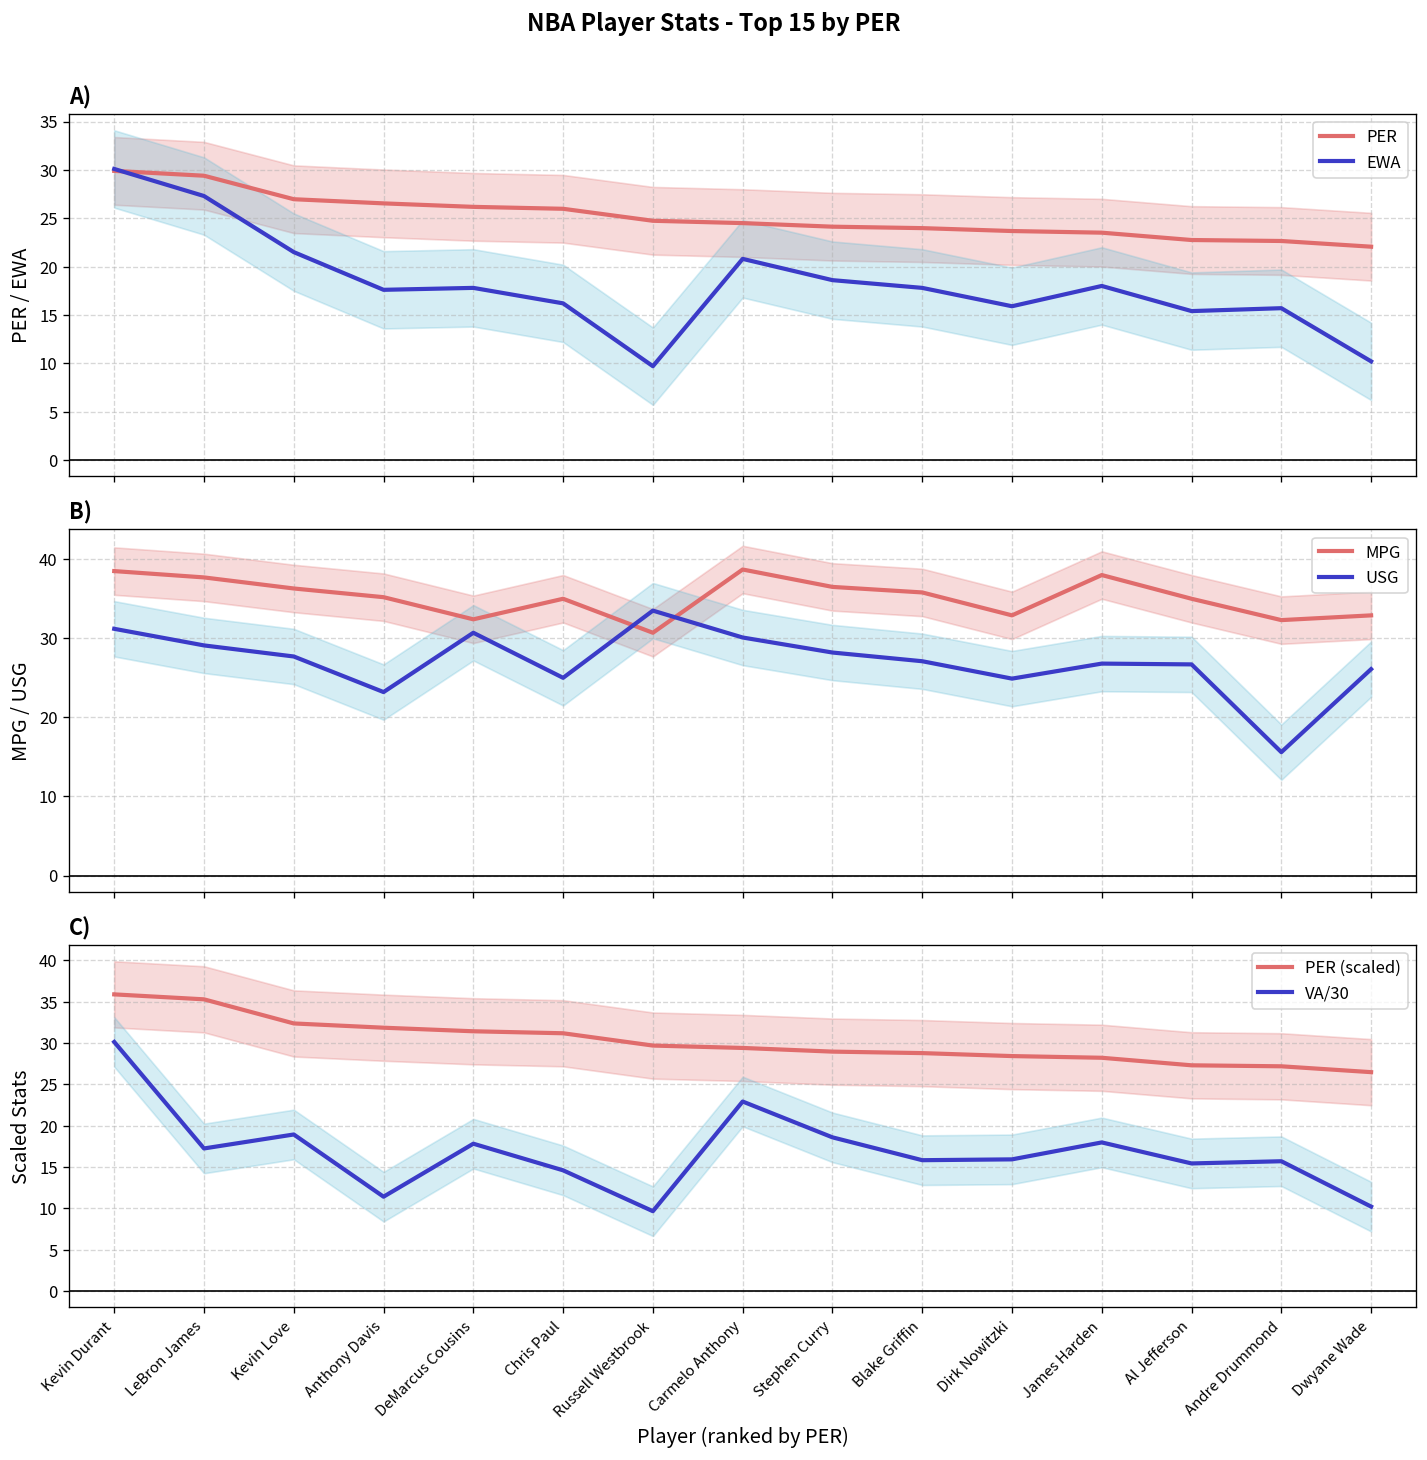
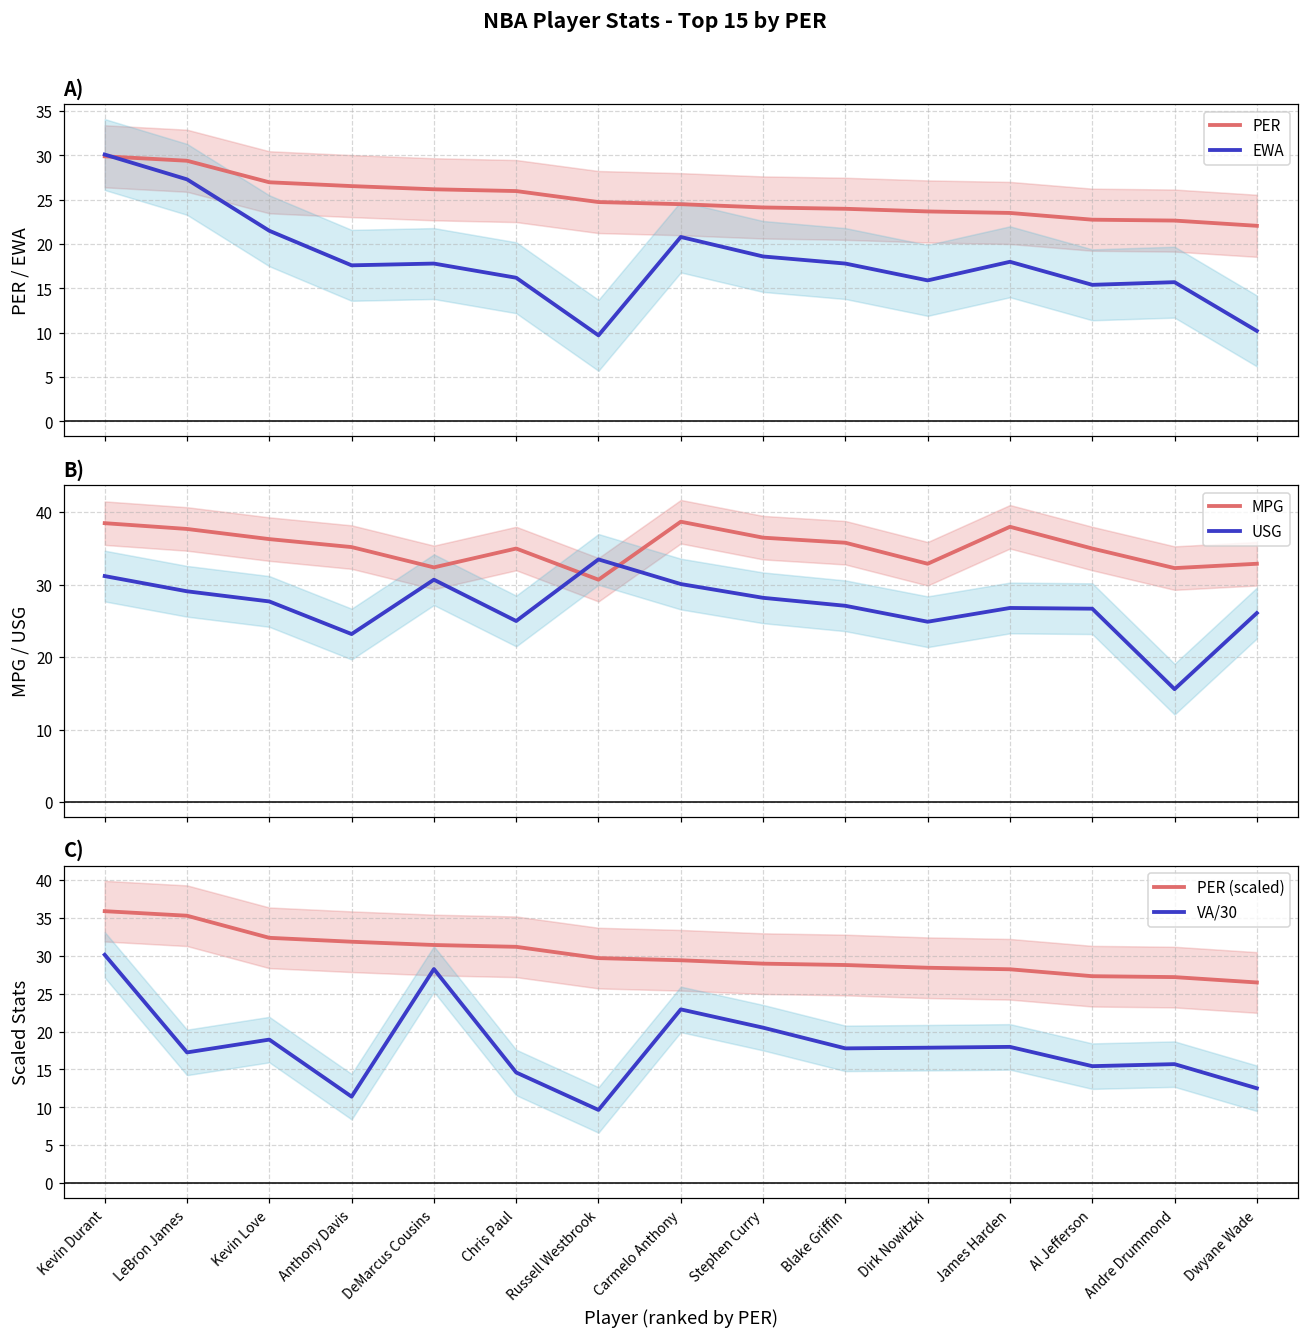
  {
    "C)": {
      "VA/30": {
        "Kevin Durant": 30,
        "LeBron James": 17,
        "Kevin Love": 19,
        "Anthony Davis": 11,
-       "DeMarcus Cousins": 18,
+       "DeMarcus Cousins": 28,
        "Chris Paul": 15,
        "Russell Westbrook": 10,
        "Carmelo Anthony": 23,
-       "Stephen Curry": 19,
-       "Blake Griffin": 16,
-       "Dirk Nowitzki": 16,
+       "Stephen Curry": 21,
+       "Blake Griffin": 18,
+       "Dirk Nowitzki": 18,
        "James Harden": 18,
        "Al Jefferson": 15,
        "Andre Drummond": 16,
-       "Dwyane Wade": 10
+       "Dwyane Wade": 13
      }
    }
  }
